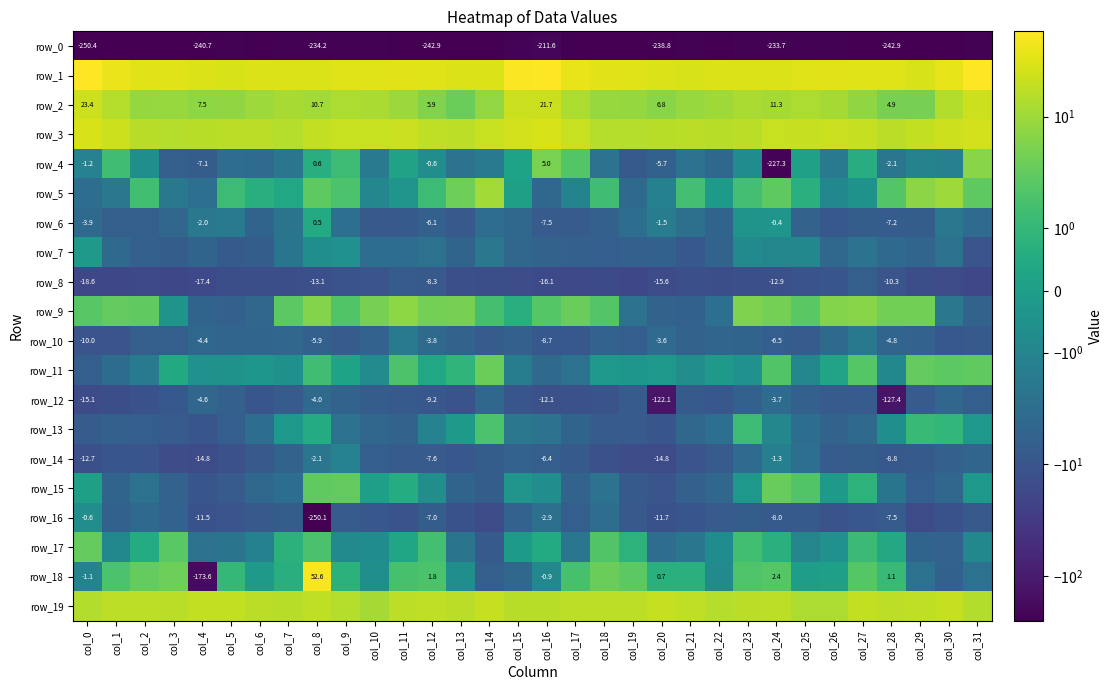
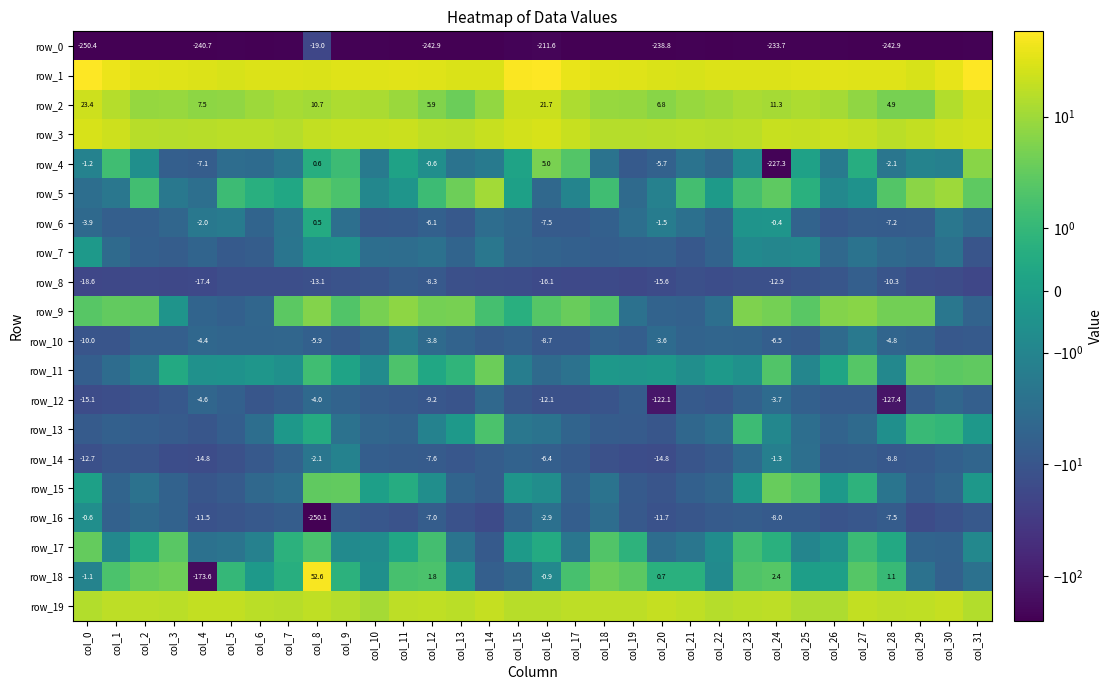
  {
    "row_0": {
      "col_0": -250.4,
      "col_4": -240.7,
-     "col_8": -234.2,
+     "col_8": -19.0,
      "col_12": -242.9,
      "col_16": -211.6,
      "col_20": -238.8,
      "col_24": -233.7,
      "col_28": -242.9
    },
    "row_2": {
      "col_0": 23.4,
      "col_4": 7.5,
      "col_8": 10.7,
      "col_12": 5.9,
      "col_16": 21.7,
      "col_20": 6.8,
      "col_24": 11.3,
      "col_28": 4.9
    },
    "row_4": {
      "col_0": -1.2,
      "col_4": -7.1,
      "col_8": 0.6,
      "col_12": -0.6,
      "col_16": 5.0,
      "col_20": -5.7,
      "col_24": -227.3,
      "col_28": -2.1
    },
    "row_6": {
      "col_0": -3.9,
      "col_4": -2.0,
      "col_8": 0.5,
      "col_12": -6.1,
      "col_16": -7.5,
      "col_20": -1.5,
      "col_24": -0.4,
      "col_28": -7.2
    },
    "row_8": {
      "col_0": -18.6,
      "col_4": -17.4,
      "col_8": -13.1,
      "col_12": -8.3,
      "col_16": -16.1,
      "col_20": -15.6,
      "col_24": -12.9,
      "col_28": -10.3
    },
    "row_10": {
      "col_0": -10.0,
      "col_4": -4.4,
      "col_8": -5.9,
      "col_12": -3.8,
      "col_16": -8.7,
      "col_20": -3.6,
      "col_24": -6.5,
      "col_28": -4.8
    },
    "row_12": {
      "col_0": -15.1,
      "col_4": -4.6,
      "col_8": -4.0,
      "col_12": -9.2,
      "col_16": -12.1,
      "col_20": -122.1,
      "col_24": -3.7,
      "col_28": -127.4
    },
    "row_14": {
      "col_0": -12.7,
      "col_4": -14.8,
      "col_8": -2.1,
      "col_12": -7.6,
      "col_16": -6.4,
      "col_20": -14.8,
      "col_24": -1.3,
      "col_28": -8.8
    },
    "row_16": {
      "col_0": -0.6,
      "col_4": -11.5,
      "col_8": -250.1,
      "col_12": -7.0,
      "col_16": -2.9,
      "col_20": -11.7,
      "col_24": -8.0,
      "col_28": -7.5
    },
    "row_18": {
      "col_0": -1.1,
      "col_4": -173.6,
      "col_8": 52.6,
      "col_12": 1.8,
      "col_16": -0.9,
      "col_20": 0.7,
      "col_24": 2.4,
      "col_28": 1.1
    }
  }
